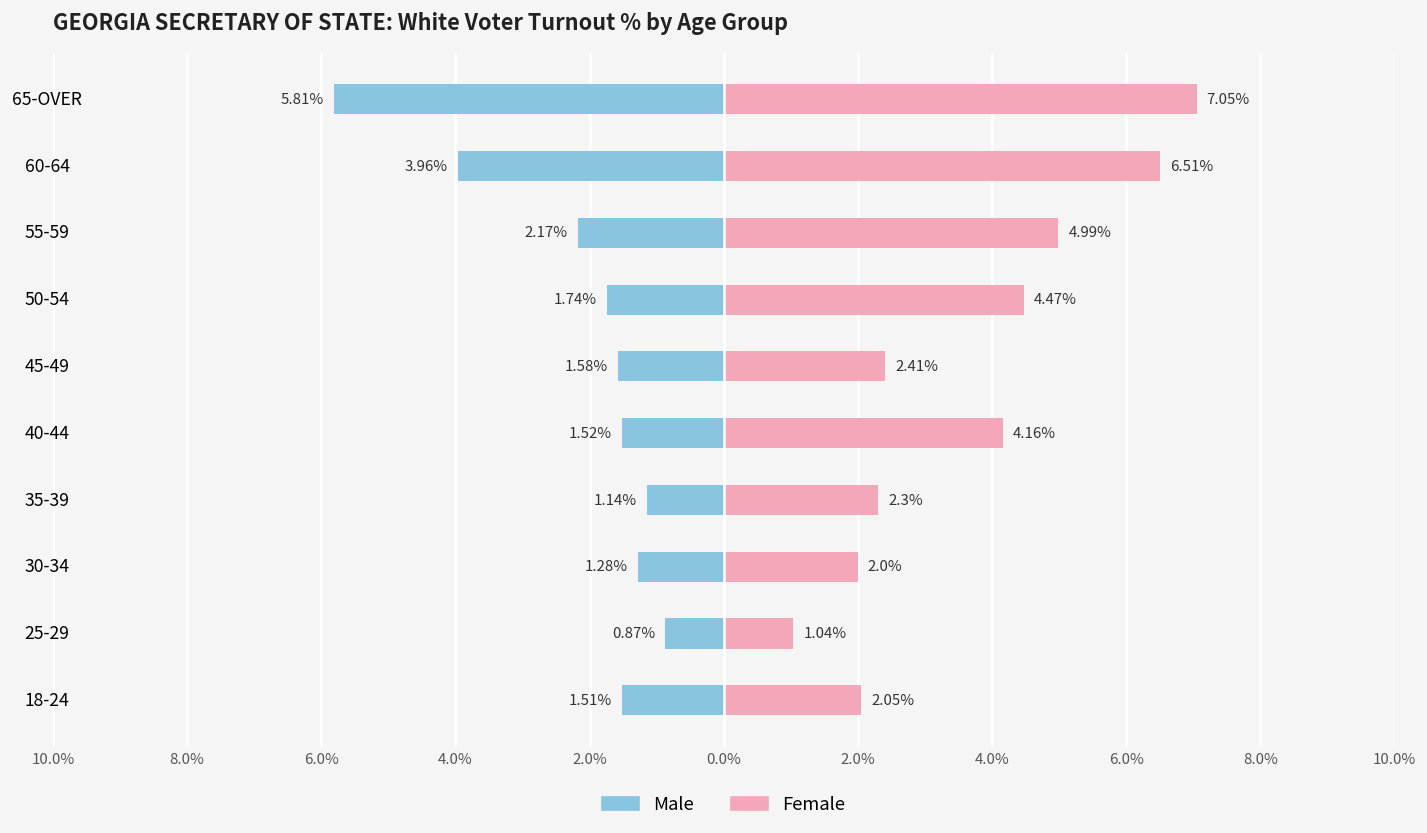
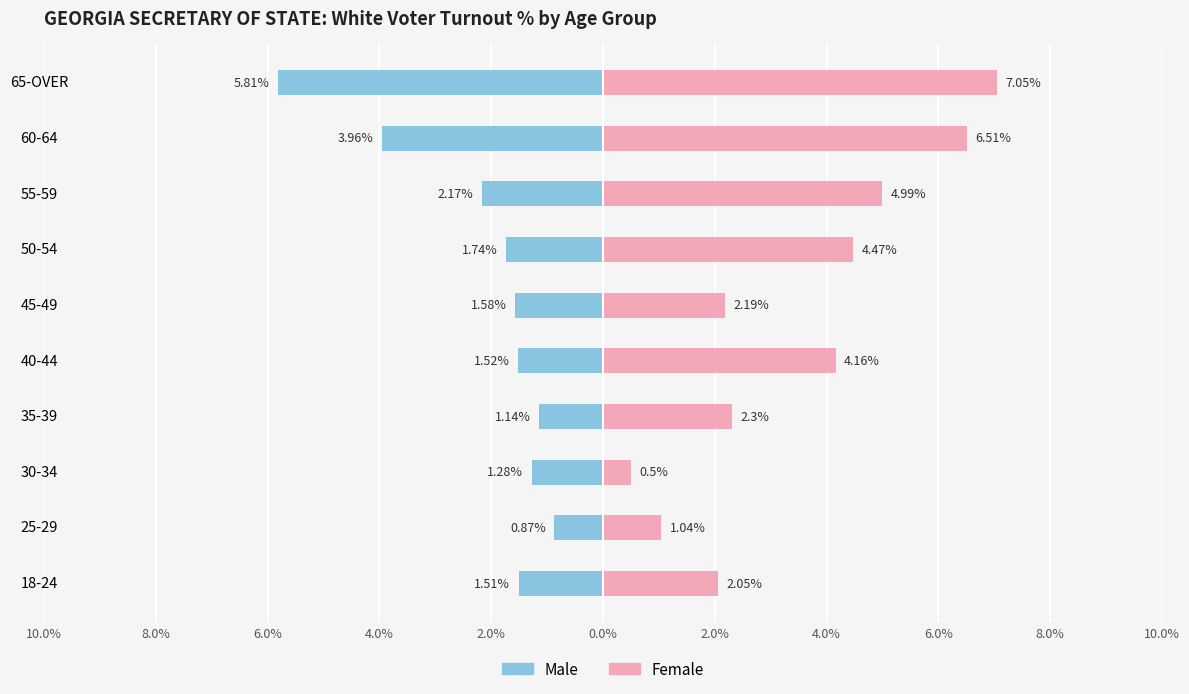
  {
    "Female": {
      "65-OVER": "7.05%",
      "60-64": "6.51%",
      "55-59": "4.99%",
      "50-54": "4.47%",
-     "45-49": "2.41%",
+     "45-49": "2.19%",
      "40-44": "4.16%",
      "35-39": "2.3%",
-     "30-34": "2.0%",
+     "30-34": "0.5%",
      "25-29": "1.04%",
      "18-24": "2.05%"
    }
  }
